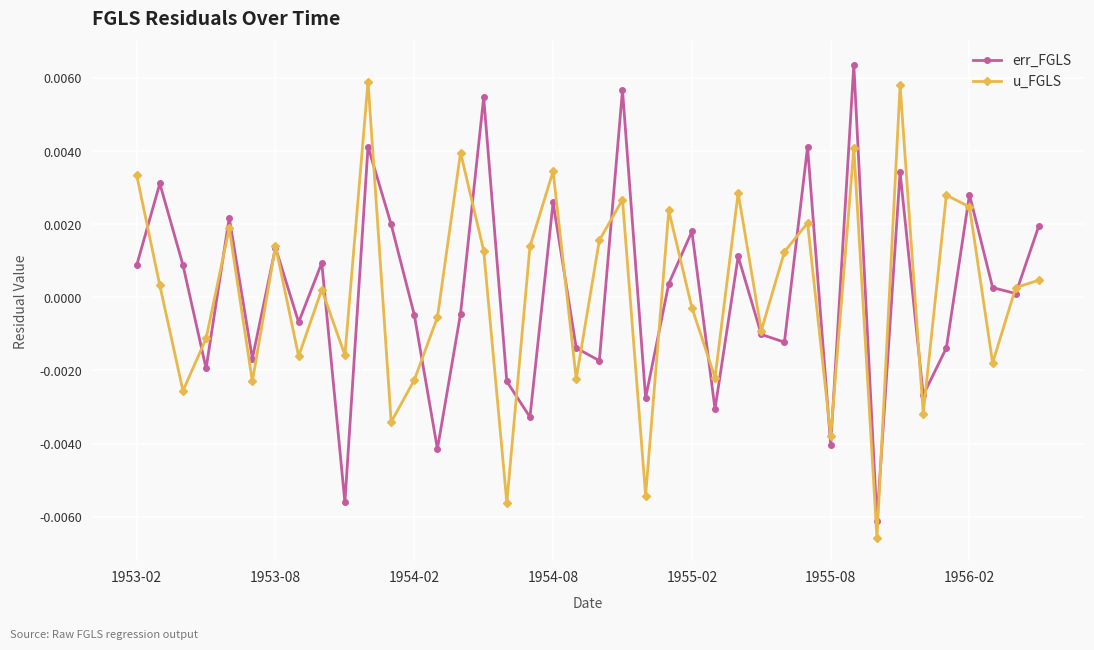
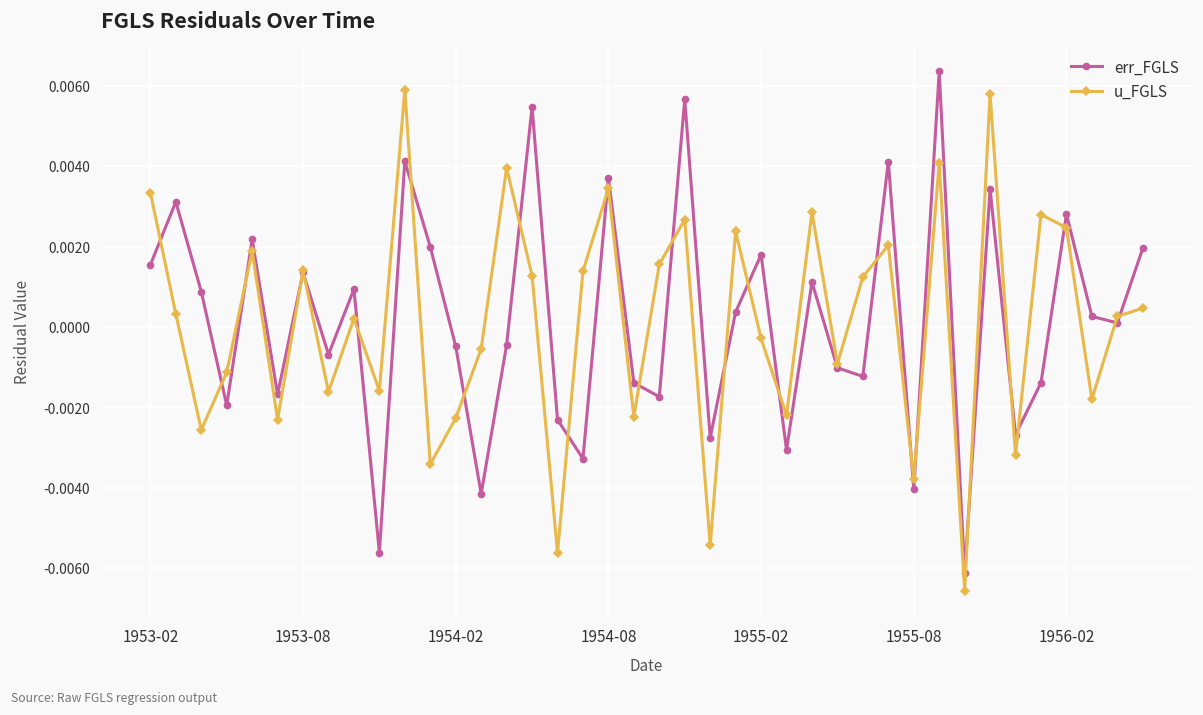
  {
    "err_FGLS": {
-     "1953-02": 0.0009,
+     "1953-02": 0.0015,
      "1954-02": -0.0005,
-     "1954-08": 0.0026,
+     "1954-08": 0.0037,
      "1955-02": 0.0018,
      "1955-08": -0.0040,
      "1956-02": 0.0028
    },
    "u_FGLS": {
      "1953-02": 0.0033,
      "1954-02": -0.0023,
      "1954-08": 0.0034,
      "1955-02": -0.0003,
      "1955-08": -0.0038,
      "1956-02": 0.0025
    }
  }
